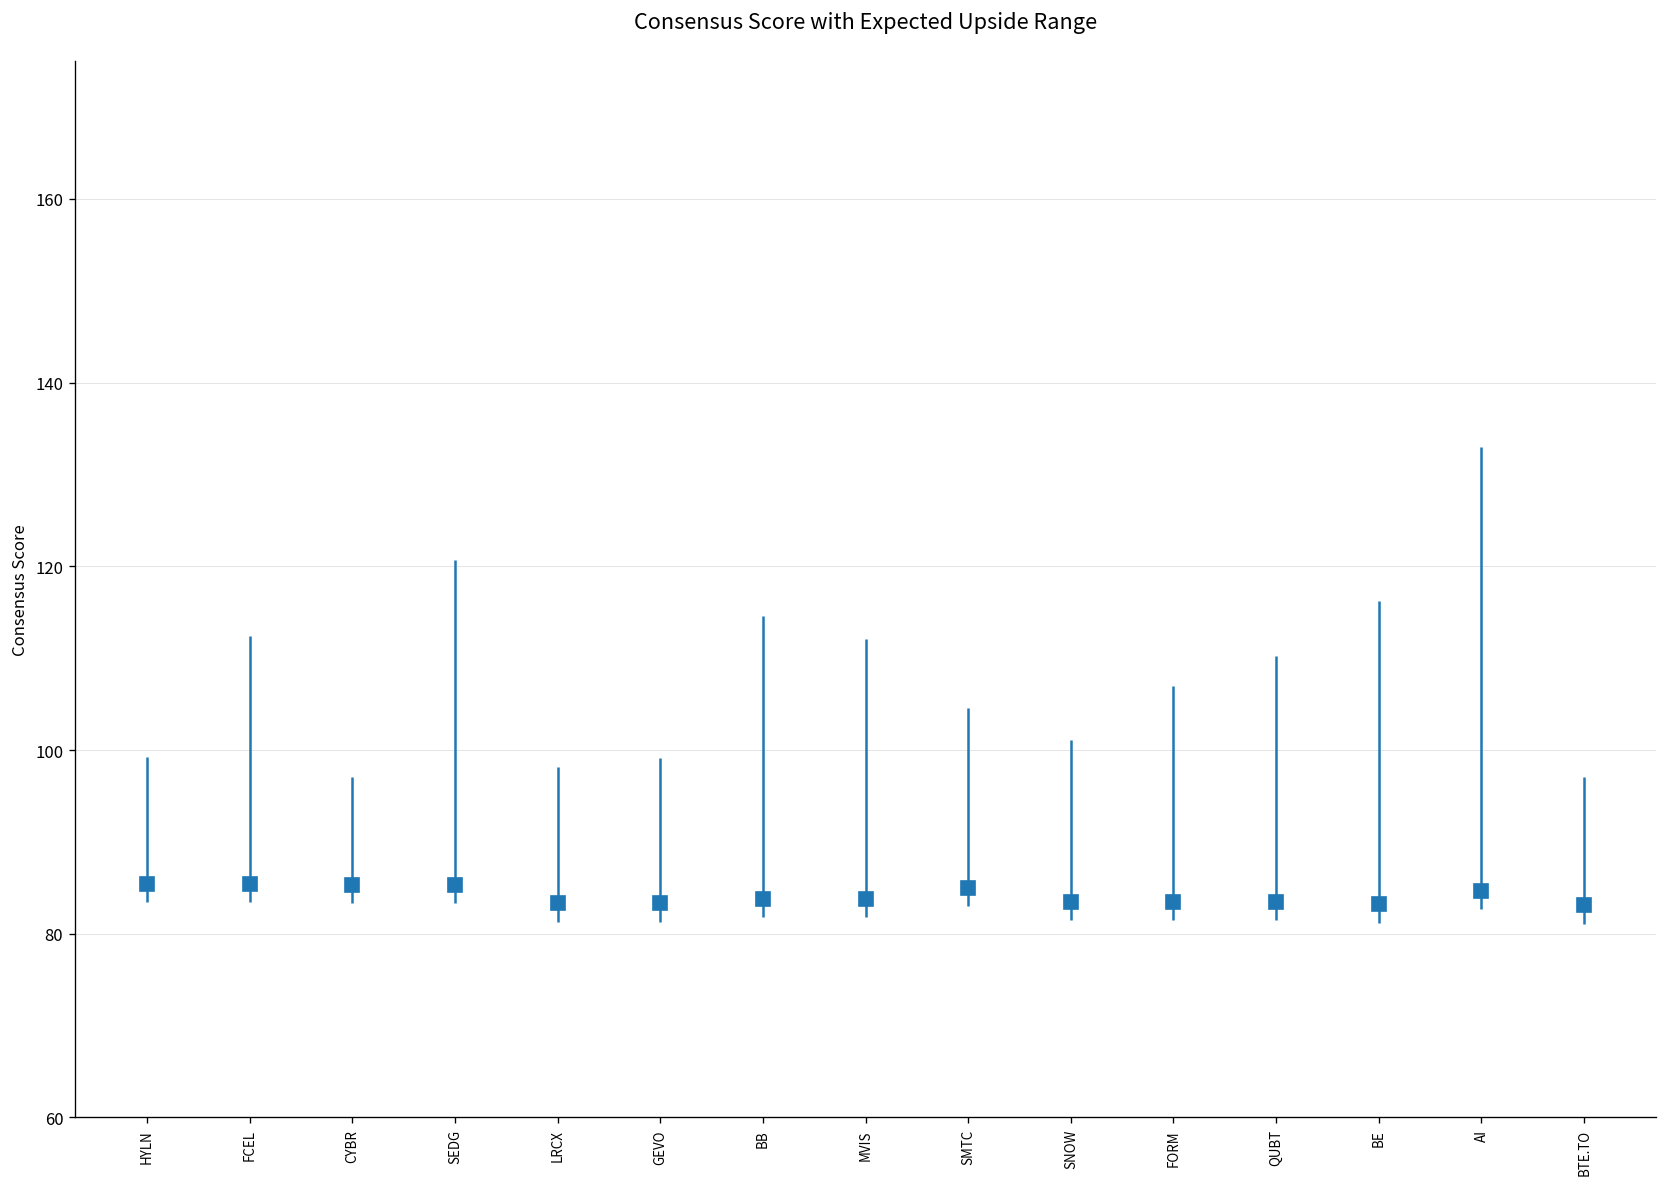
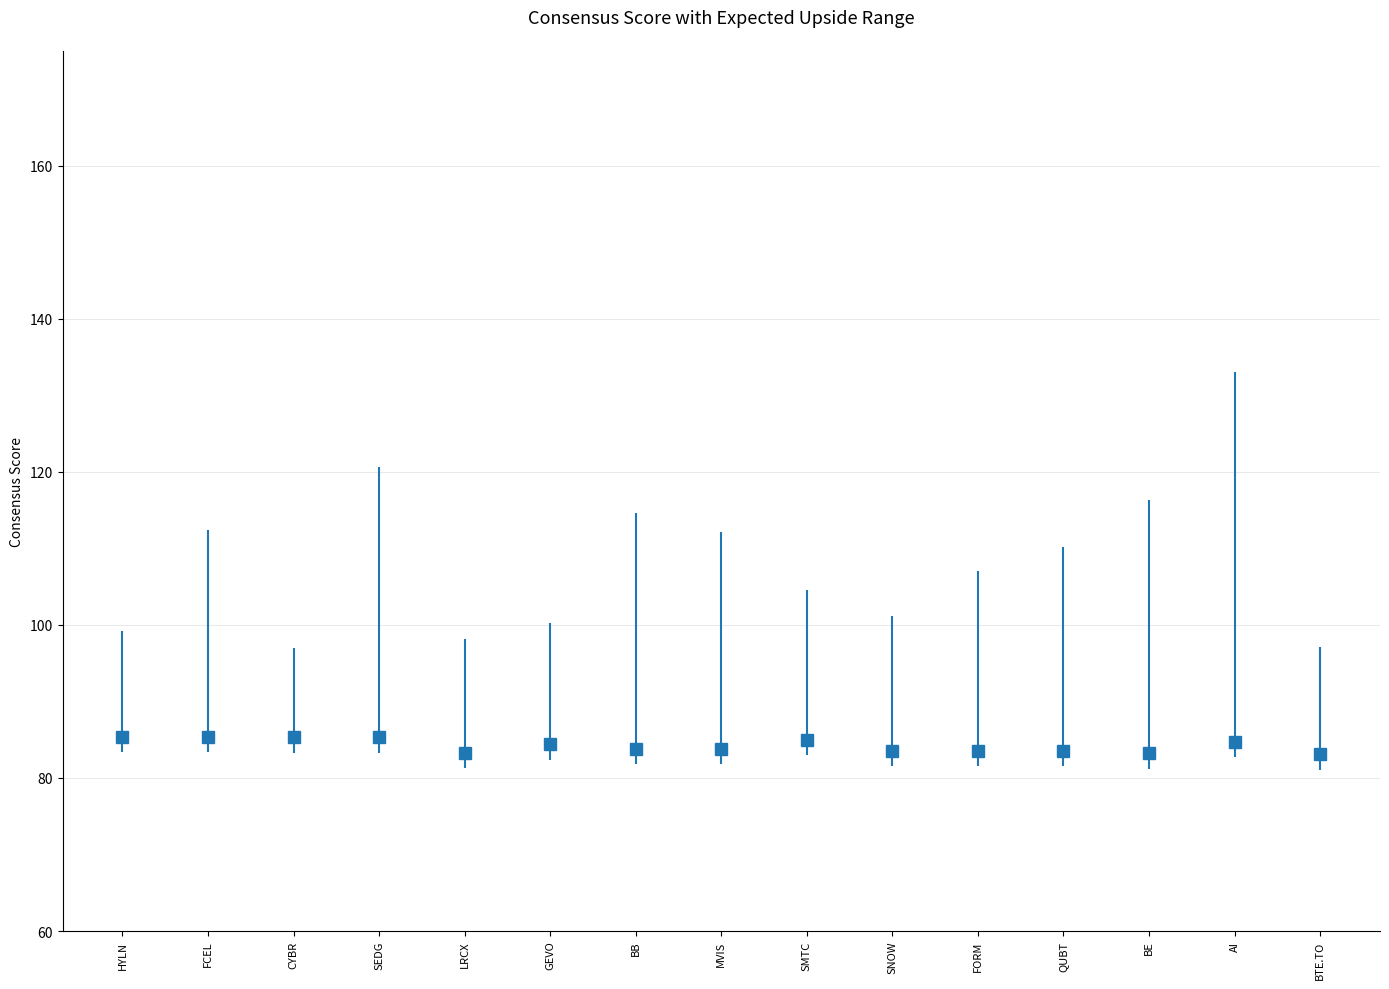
  {
    "HYLN": 85,
    "FCEL": 85,
    "CYBR": 85,
    "SEDG": 85,
    "LRCX": 83,
-   "GEVO": 83,
+   "GEVO": 84,
    "BB": 84,
    "MVIS": 84,
    "SMTC": 85,
    "SNOW": 84,
    "FORM": 84,
    "QUBT": 84,
    "BE": 83,
    "AI": 85,
    "BTE.TO": 83
  }
